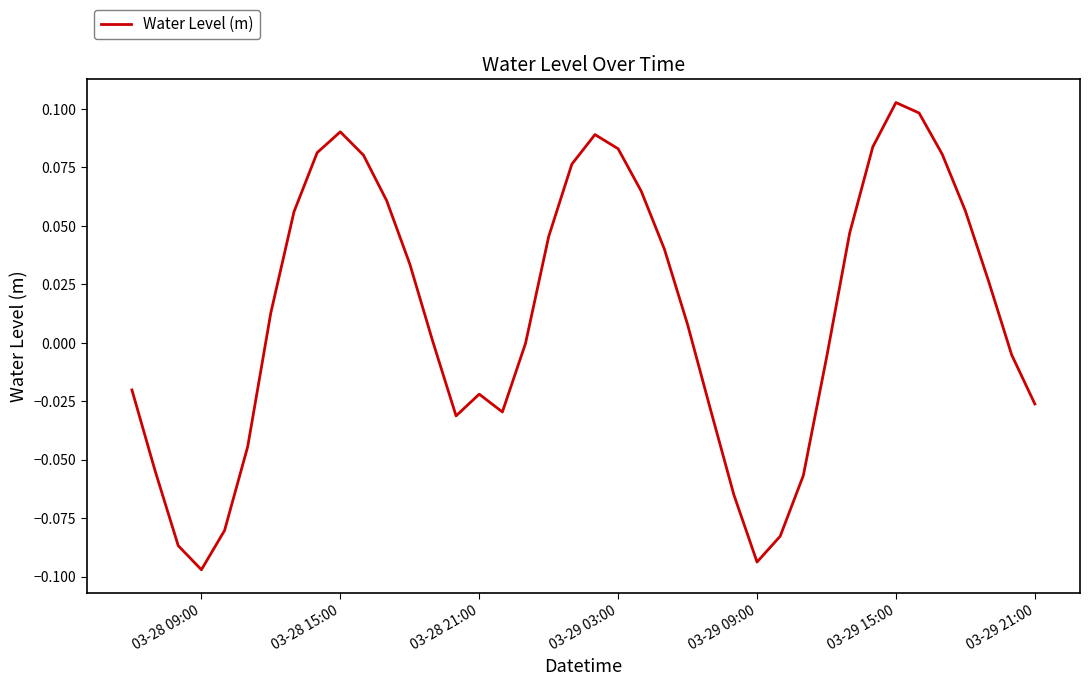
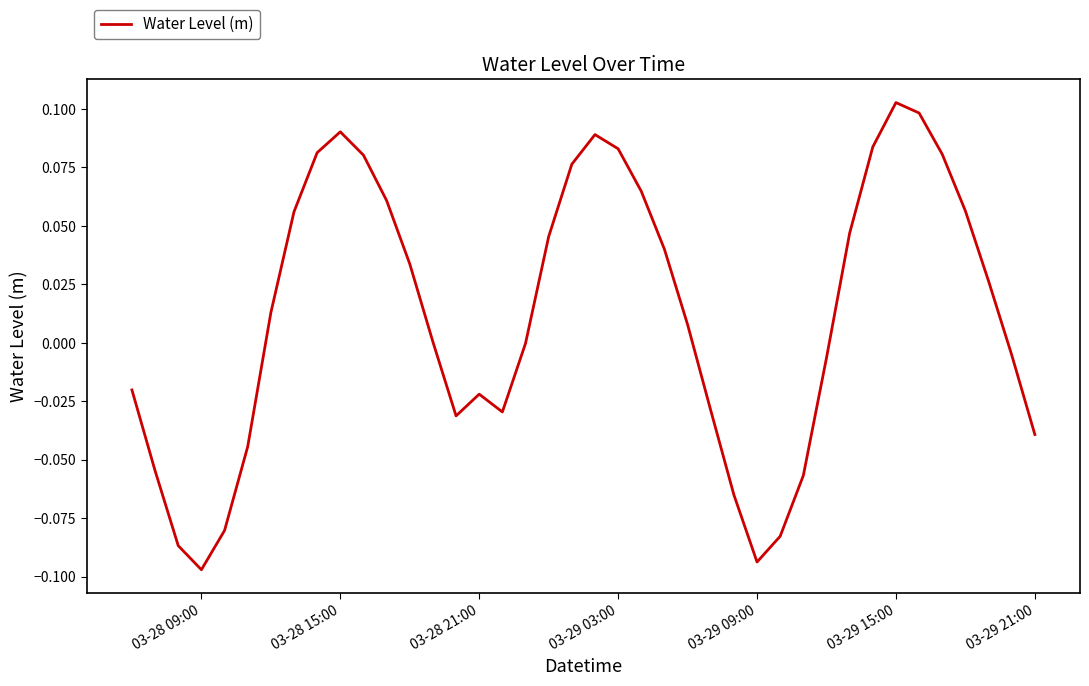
  {
    "03-28 09:00": -0.097,
    "03-28 15:00": 0.090,
    "03-28 21:00": -0.022,
    "03-29 03:00": 0.083,
    "03-29 09:00": -0.094,
    "03-29 15:00": 0.103,
-   "03-29 21:00": -0.026
+   "03-29 21:00": -0.039
  }
